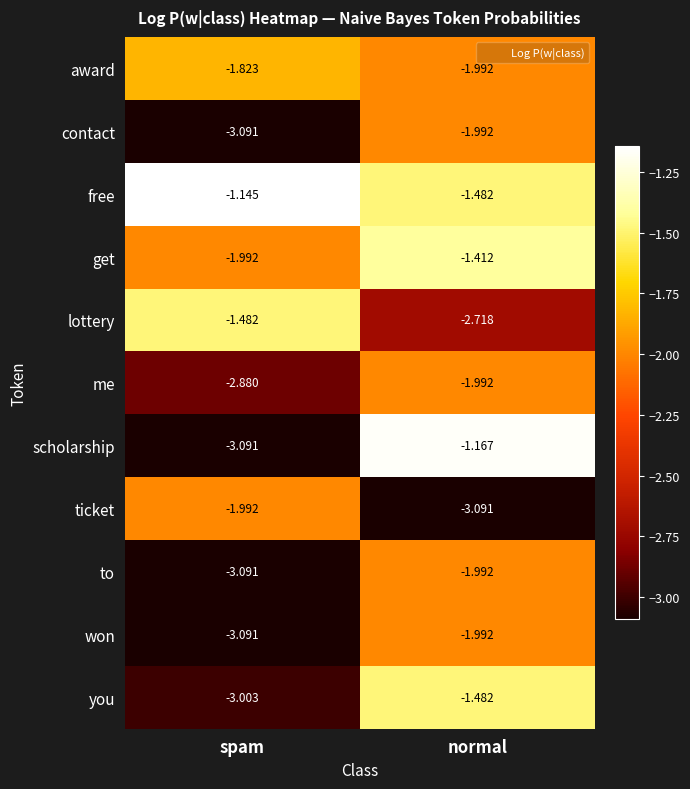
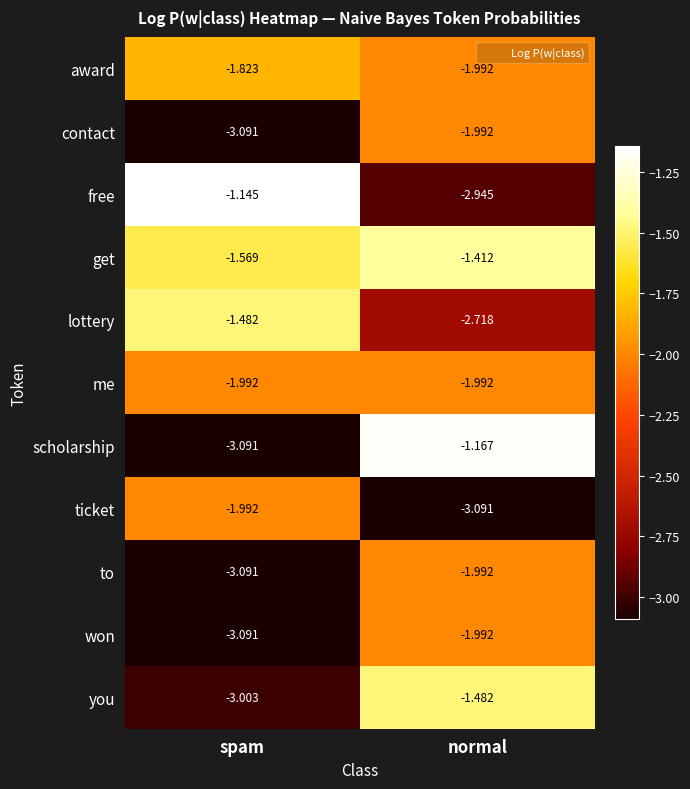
  {
    "award": {
      "spam": -1.823
    },
    "contact": {
      "spam": -3.091,
      "normal": -1.992
    },
    "free": {
      "spam": -1.145,
-     "normal": -1.482
+     "normal": -2.945
    },
    "get": {
-     "spam": -1.992,
+     "spam": -1.569,
      "normal": -1.412
    },
    "lottery": {
      "spam": -1.482,
      "normal": -2.718
    },
    "me": {
-     "spam": -2.880,
+     "spam": -1.992,
      "normal": -1.992
    },
    "scholarship": {
      "spam": -3.091,
      "normal": -1.167
    },
    "ticket": {
      "spam": -1.992,
      "normal": -3.091
    },
    "to": {
      "spam": -3.091,
      "normal": -1.992
    },
    "won": {
      "spam": -3.091,
      "normal": -1.992
    },
    "you": {
      "spam": -3.003,
      "normal": -1.482
    }
  }
